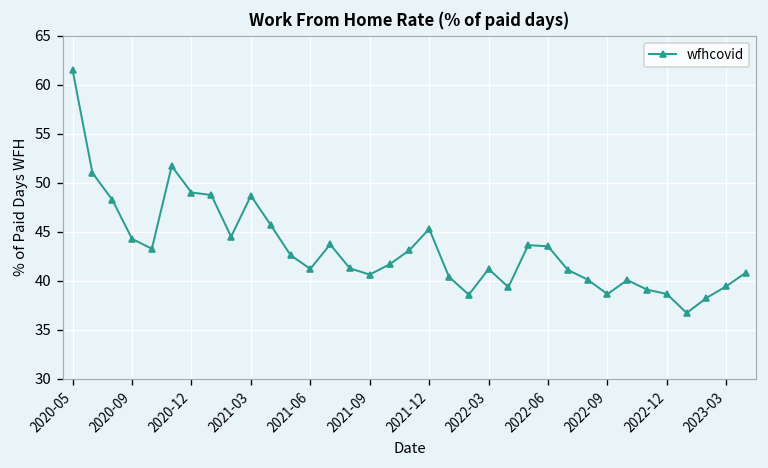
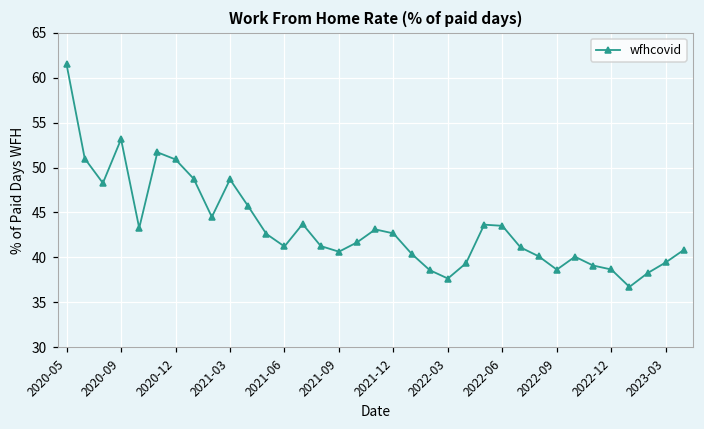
  {
    "2020-05": 61,
-   "2020-09": 44,
-   "2020-12": 49,
+   "2020-09": 53,
+   "2020-12": 51,
    "2021-03": 49,
    "2021-06": 41,
    "2021-09": 41,
-   "2021-12": 45,
-   "2022-03": 41,
+   "2021-12": 43,
+   "2022-03": 38,
    "2022-06": 44,
    "2022-09": 39,
    "2022-12": 39,
    "2023-03": 39
  }
